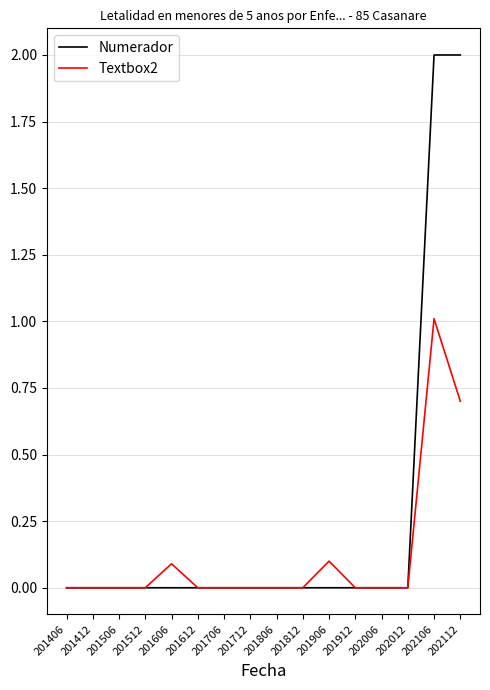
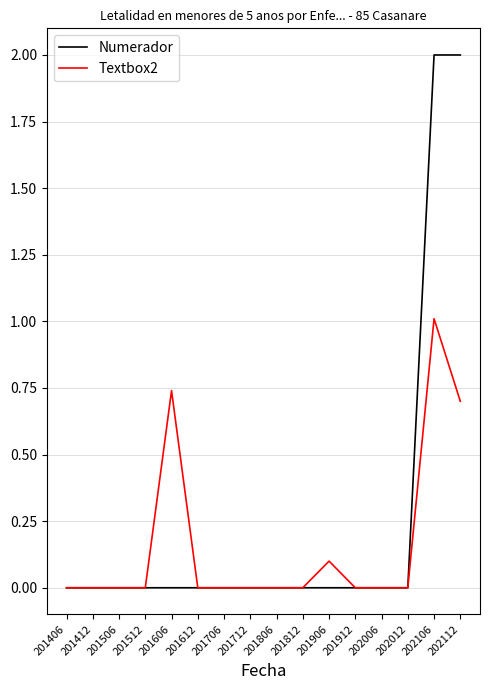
  {
    "Numerador": {
      "201606": 0.00,
      "201906": 0.00,
      "202106": 2.00,
      "202112": 2.00
    },
    "Textbox2": {
-     "201606": 0.09,
+     "201606": 0.74,
      "201906": 0.10,
      "202106": 1.01,
      "202112": 0.70
    }
  }
